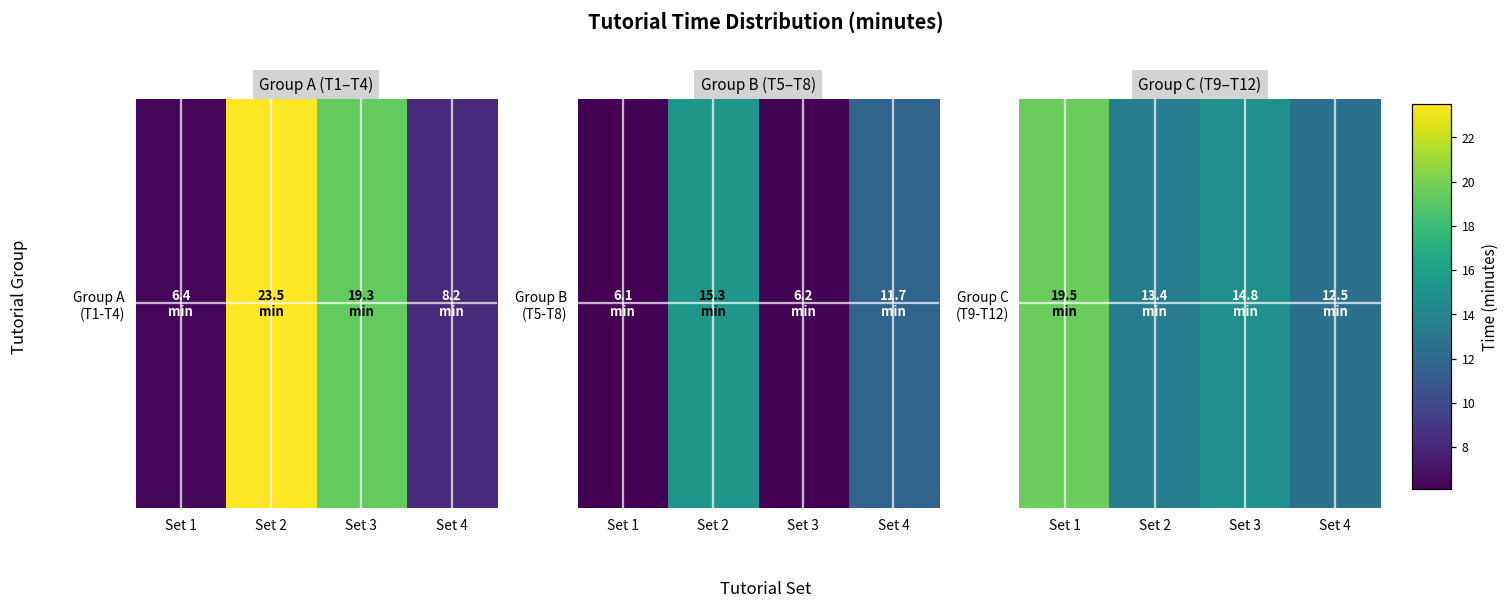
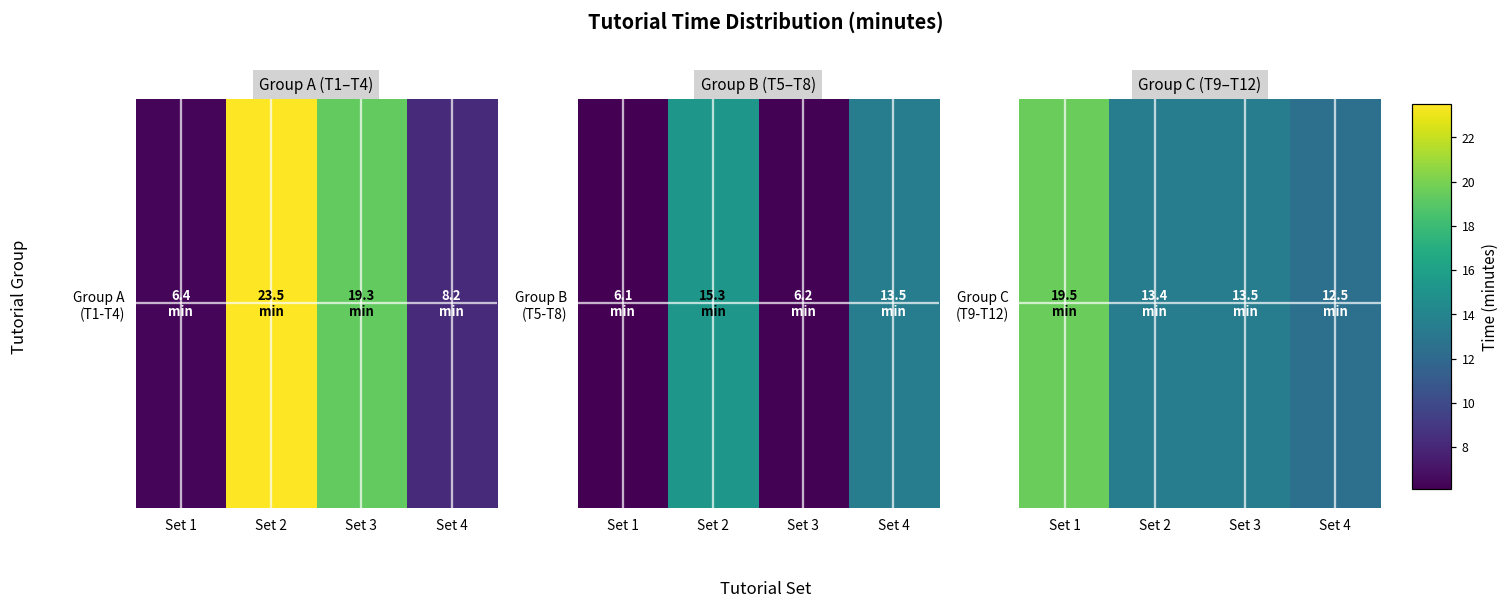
  {
    "Group A (T1–T4)": {
      "Group A (T1-T4)": {
        "Set 1": 6.4,
        "Set 2": 23.5,
        "Set 3": 19.3,
        "Set 4": 8.2
      }
    },
    "Group B (T5–T8)": {
      "Group B (T5-T8)": {
        "Set 1": 6.1,
        "Set 2": 15.3,
        "Set 3": 6.2,
-       "Set 4": 11.7
+       "Set 4": 13.5
      }
    },
    "Group C (T9–T12)": {
      "Group C (T9-T12)": {
        "Set 1": 19.5,
        "Set 2": 13.4,
-       "Set 3": 14.8,
+       "Set 3": 13.5,
        "Set 4": 12.5
      }
    }
  }
